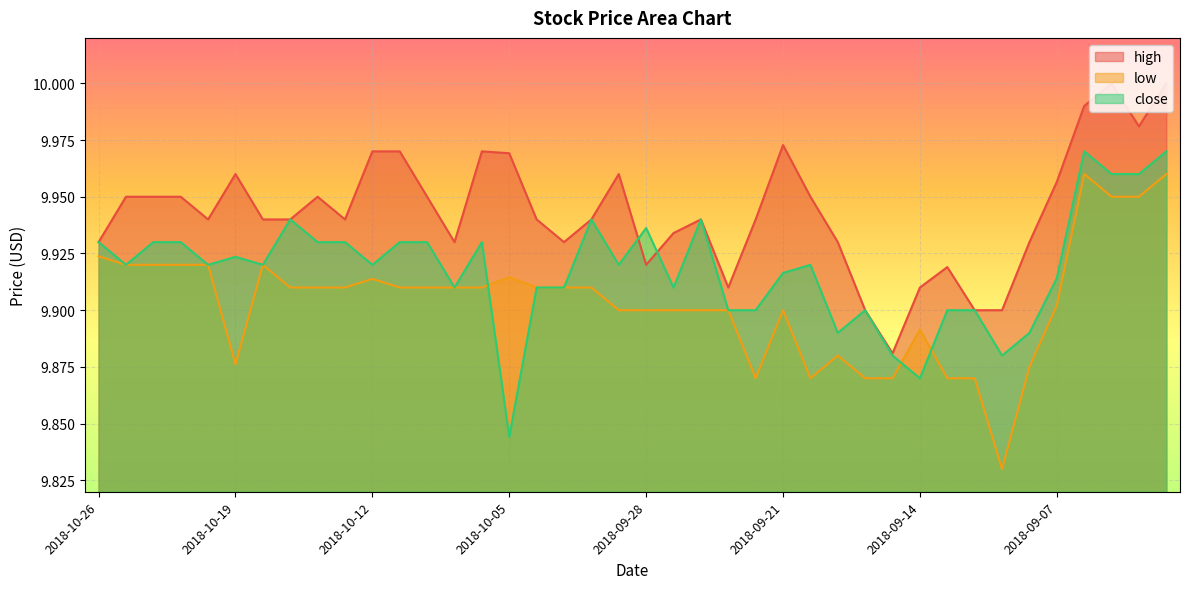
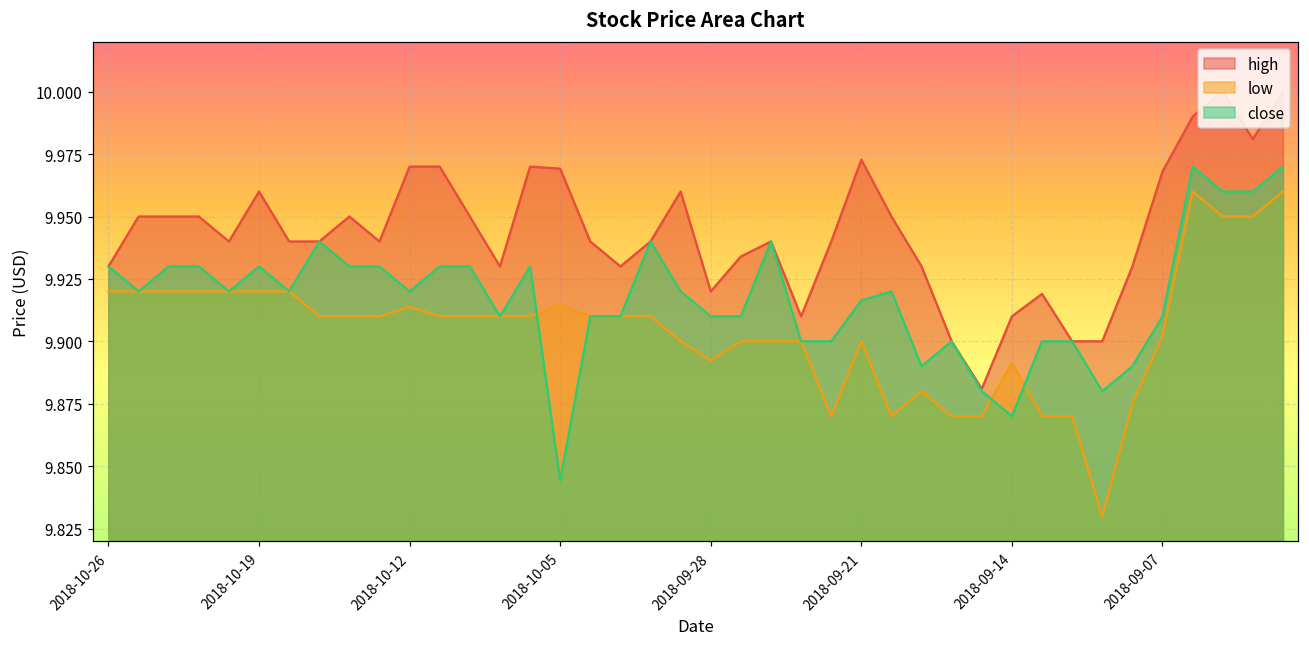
  {
    "high": {
      "2018-10-19": 9.960,
      "2018-10-12": 9.970,
      "2018-10-05": 9.969,
      "2018-09-28": 9.920,
      "2018-09-21": 9.973,
      "2018-09-14": 9.910,
-     "2018-09-07": 9.957
+     "2018-09-07": 9.968
    },
    "low": {
-     "2018-10-26": 9.924,
-     "2018-10-19": 9.876,
+     "2018-10-26": 9.920,
+     "2018-10-19": 9.920,
      "2018-10-12": 9.914,
      "2018-10-05": 9.915,
-     "2018-09-28": 9.900,
+     "2018-09-28": 9.892,
      "2018-09-21": 9.900,
      "2018-09-14": 9.891,
      "2018-09-07": 9.902
    },
    "close": {
-     "2018-10-19": 9.924,
+     "2018-10-19": 9.930,
      "2018-10-12": 9.920,
      "2018-10-05": 9.844,
-     "2018-09-28": 9.936,
+     "2018-09-28": 9.910,
      "2018-09-21": 9.916,
      "2018-09-14": 9.870,
-     "2018-09-07": 9.914
+     "2018-09-07": 9.910
    }
  }
